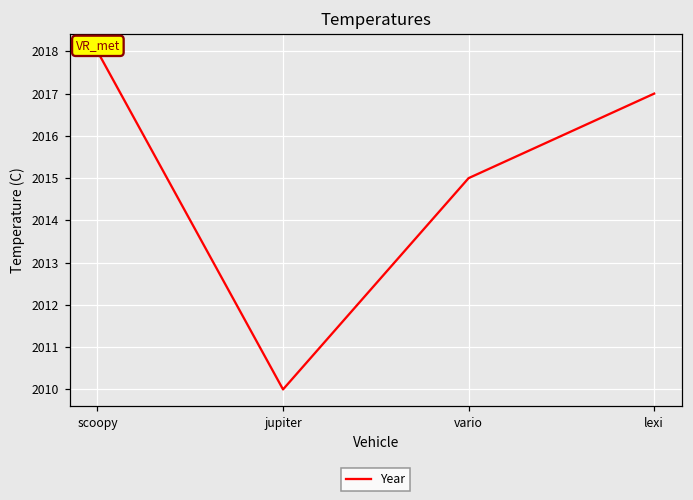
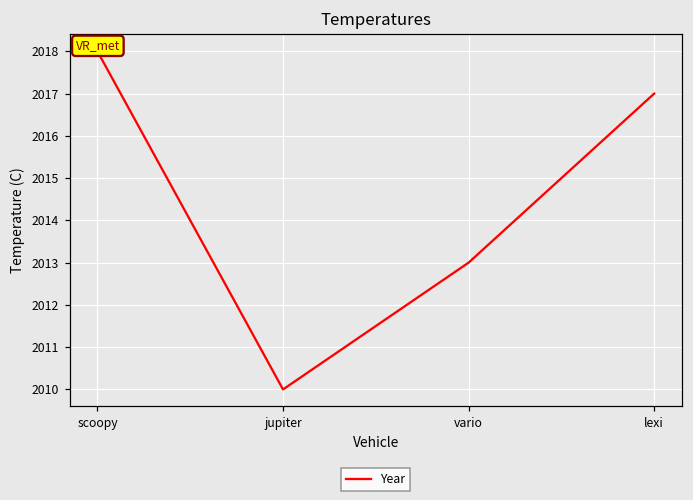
  {
    "jupiter": 2010,
-   "vario": 2015,
+   "vario": 2013,
    "lexi": 2017
  }
